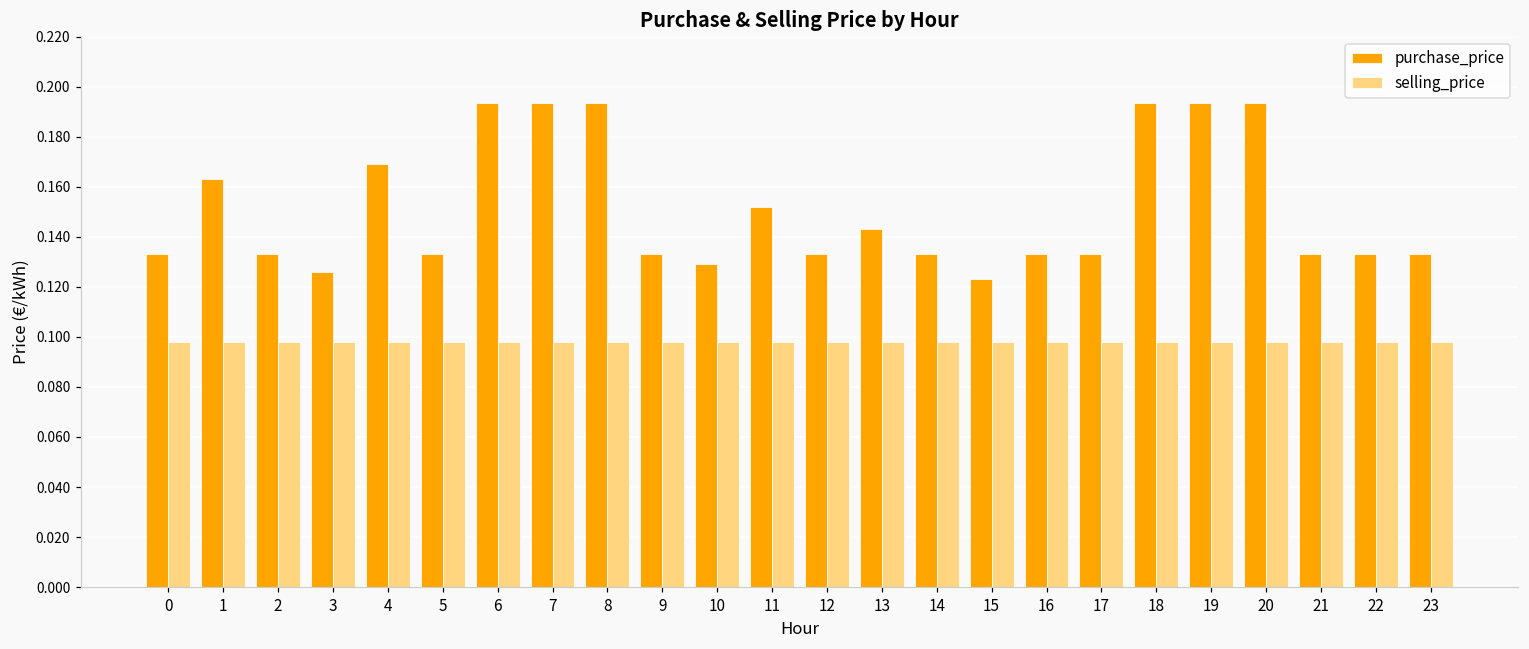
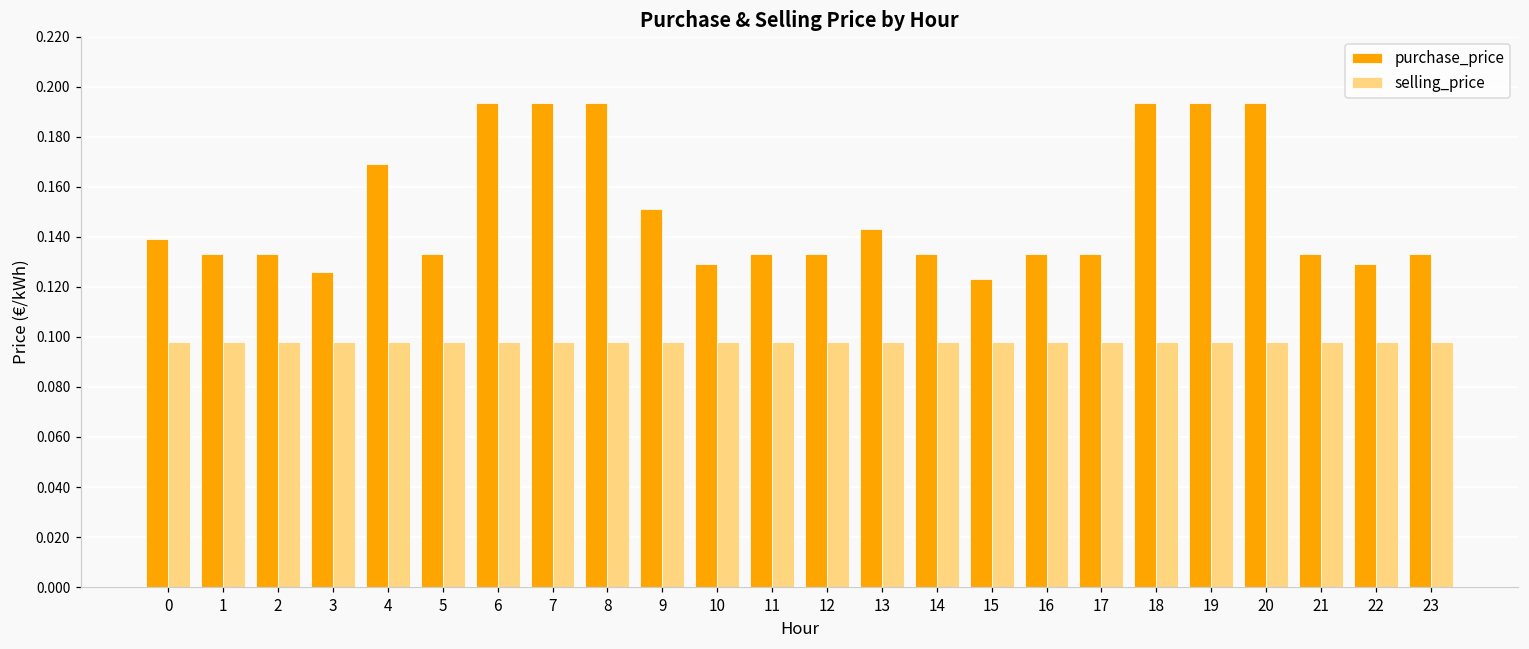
  {
    "purchase_price": {
-     "0": 0.133,
-     "1": 0.163,
+     "0": 0.139,
+     "1": 0.133,
      "2": 0.133,
      "3": 0.126,
      "4": 0.169,
      "5": 0.133,
      "6": 0.194,
      "7": 0.194,
      "8": 0.194,
-     "9": 0.133,
+     "9": 0.151,
      "10": 0.129,
-     "11": 0.152,
+     "11": 0.133,
      "12": 0.133,
      "13": 0.143,
      "14": 0.133,
      "15": 0.123,
      "16": 0.133,
      "17": 0.133,
      "18": 0.194,
      "19": 0.194,
      "20": 0.194,
      "21": 0.133,
-     "22": 0.133,
+     "22": 0.129,
      "23": 0.133
    },
    "selling_price": {
      "0": 0.098,
      "1": 0.098,
      "2": 0.098,
      "3": 0.098,
      "4": 0.098,
      "5": 0.098,
      "6": 0.098,
      "7": 0.098,
      "8": 0.098,
      "9": 0.098,
      "10": 0.098,
      "11": 0.098,
      "12": 0.098,
      "13": 0.098,
      "14": 0.098,
      "15": 0.098,
      "16": 0.098,
      "17": 0.098,
      "18": 0.098,
      "19": 0.098,
      "20": 0.098,
      "21": 0.098,
      "22": 0.098,
      "23": 0.098
    }
  }
